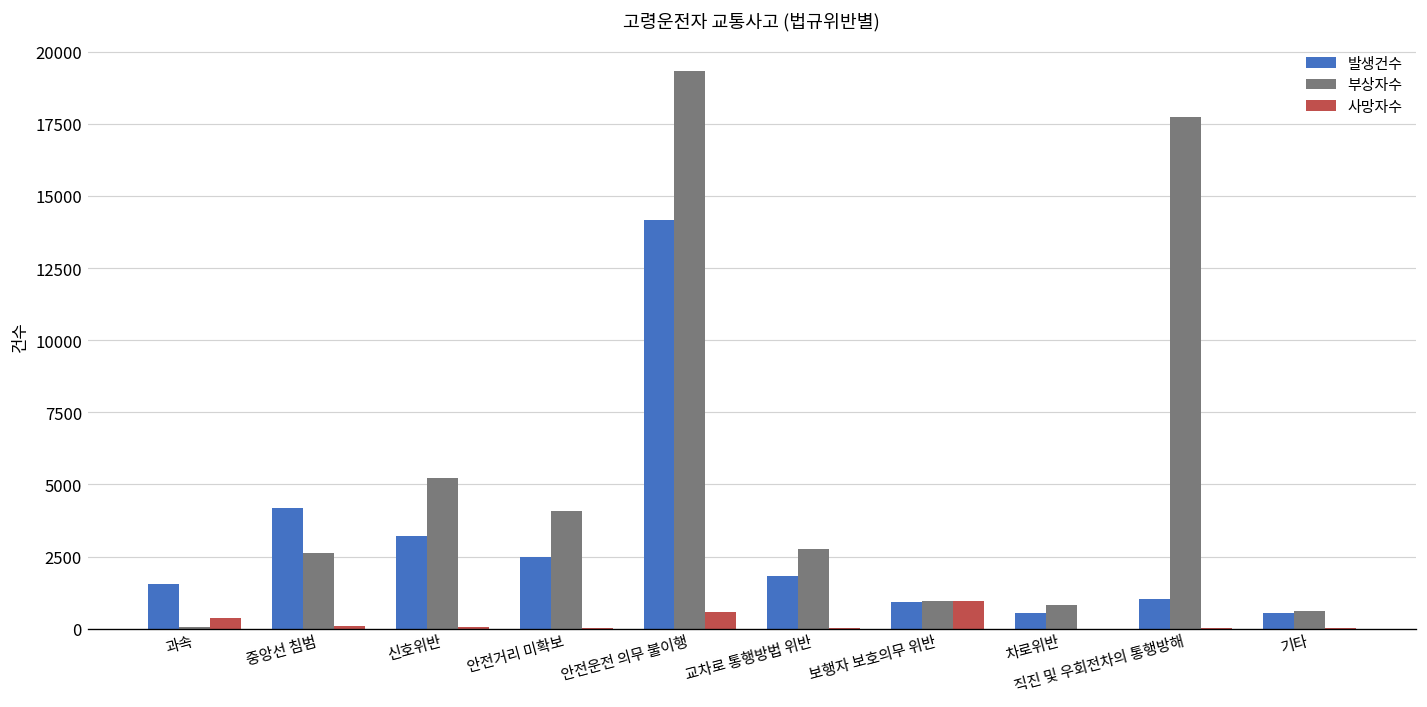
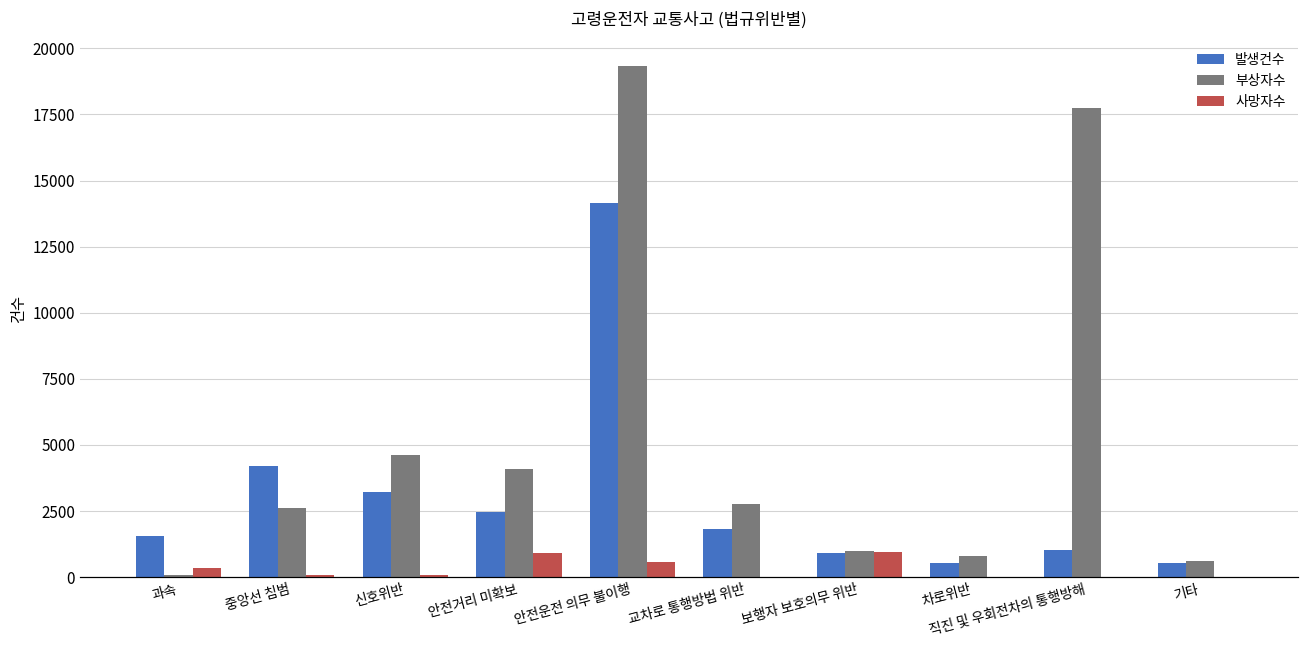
  {
    "발생건수": {
      "과속": 1500,
      "중앙선 침범": 4200,
      "신호위반": 3200,
      "안전거리 미확보": 2500,
      "안전운전 의무 불이행": 14200,
      "교차로 통행방법 위반": 1800,
      "보행자 보호의무 위반": 900,
      "차로위반": 500,
      "직진 및 우회전차의 통행방해": 1000,
      "기타": 500
    },
    "부상자수": {
      "중앙선 침범": 2600,
-     "신호위반": 5200,
+     "신호위반": 4600,
      "안전거리 미확보": 4100,
      "안전운전 의무 불이행": 19300,
      "교차로 통행방법 위반": 2800,
      "보행자 보호의무 위반": 1000,
      "차로위반": 800,
      "직진 및 우회전차의 통행방해": 17800,
      "기타": 600
    },
    "사망자수": {
      "과속": 400,
-     "안전거리 미확보": 0,
+     "안전거리 미확보": 900,
      "안전운전 의무 불이행": 600,
      "보행자 보호의무 위반": 1000
    }
  }
